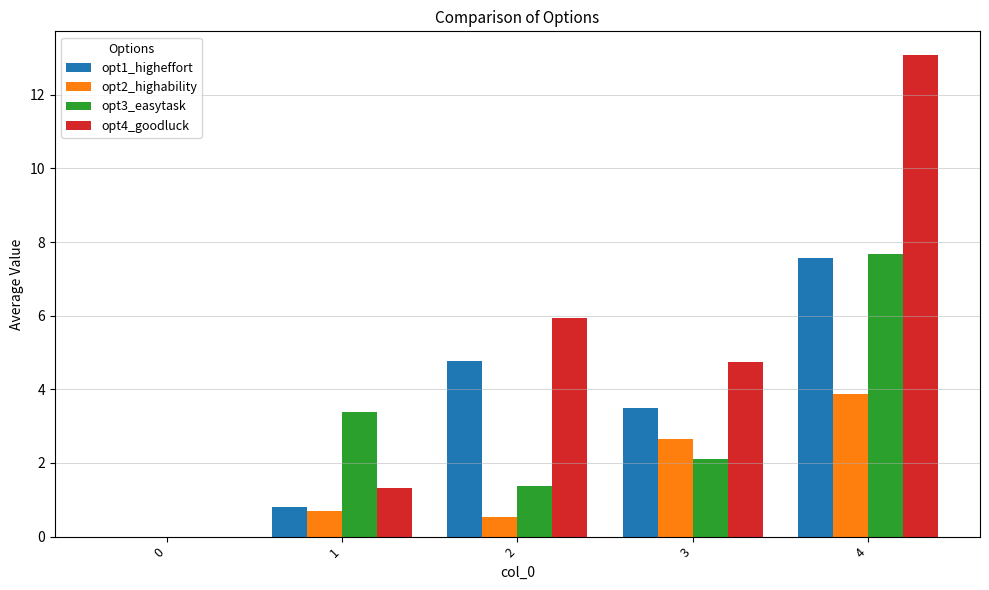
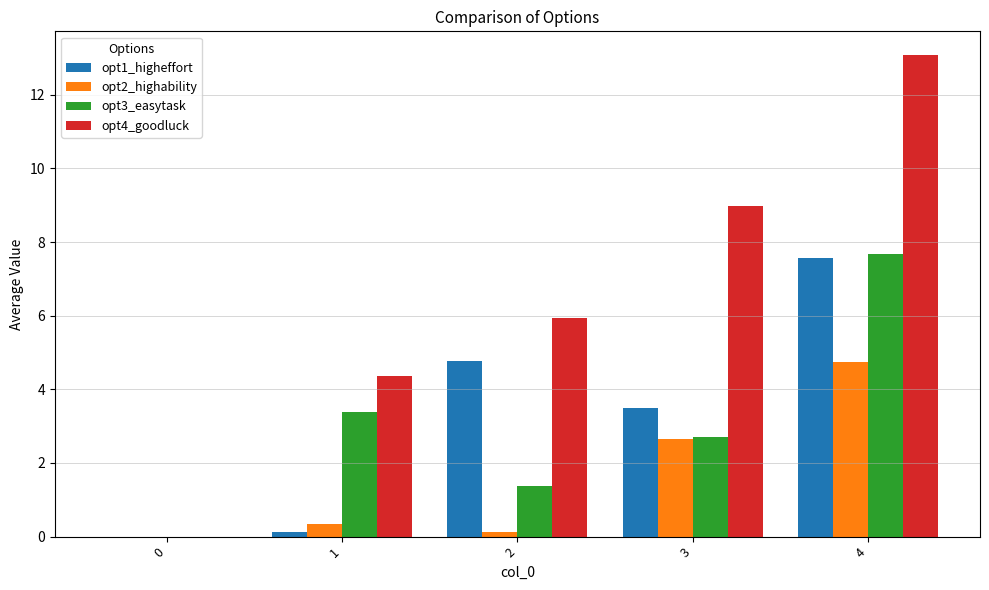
  {
    "opt1_higheffort": {
      "0": 0.0,
-     "1": 0.8,
+     "1": 0.1,
      "2": 4.8,
      "3": 3.5,
      "4": 7.6
    },
    "opt2_highability": {
      "0": 0.0,
-     "1": 0.7,
-     "2": 0.5,
+     "1": 0.3,
+     "2": 0.1,
      "3": 2.7,
-     "4": 3.9
+     "4": 4.8
    },
    "opt3_easytask": {
      "0": 0.0,
      "1": 3.4,
      "2": 1.4,
-     "3": 2.1,
+     "3": 2.7,
      "4": 7.7
    },
    "opt4_goodluck": {
      "0": 0.0,
-     "1": 1.3,
+     "1": 4.4,
      "2": 5.9,
-     "3": 4.7,
+     "3": 9.0,
      "4": 13.1
    }
  }
